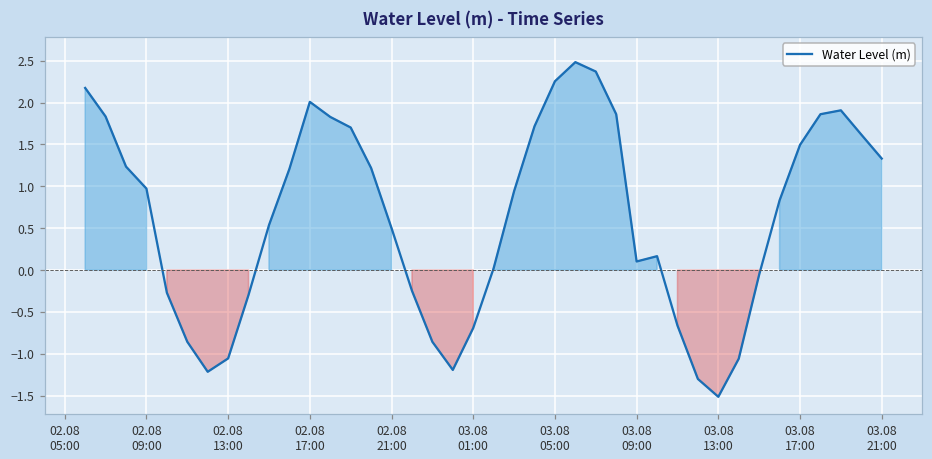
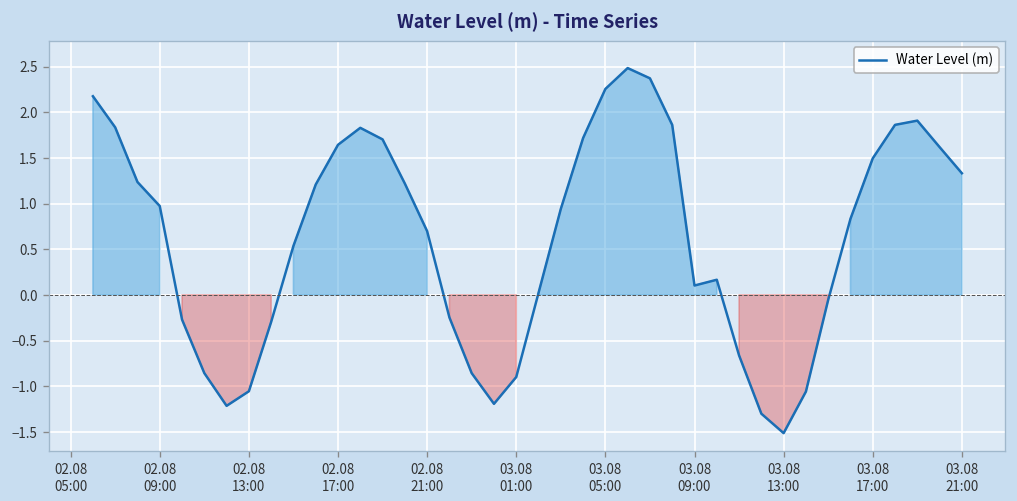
  {
    "02.08 09:00": 1.0,
    "02.08 13:00": -1.1,
-   "02.08 17:00": 2.0,
-   "02.08 21:00": 0.5,
-   "03.08 01:00": -0.7,
+   "02.08 17:00": 1.6,
+   "02.08 21:00": 0.7,
+   "03.08 01:00": -0.9,
    "03.08 05:00": 2.3,
    "03.08 09:00": 0.1,
    "03.08 13:00": -1.5,
    "03.08 17:00": 1.5,
    "03.08 21:00": 1.3
  }
